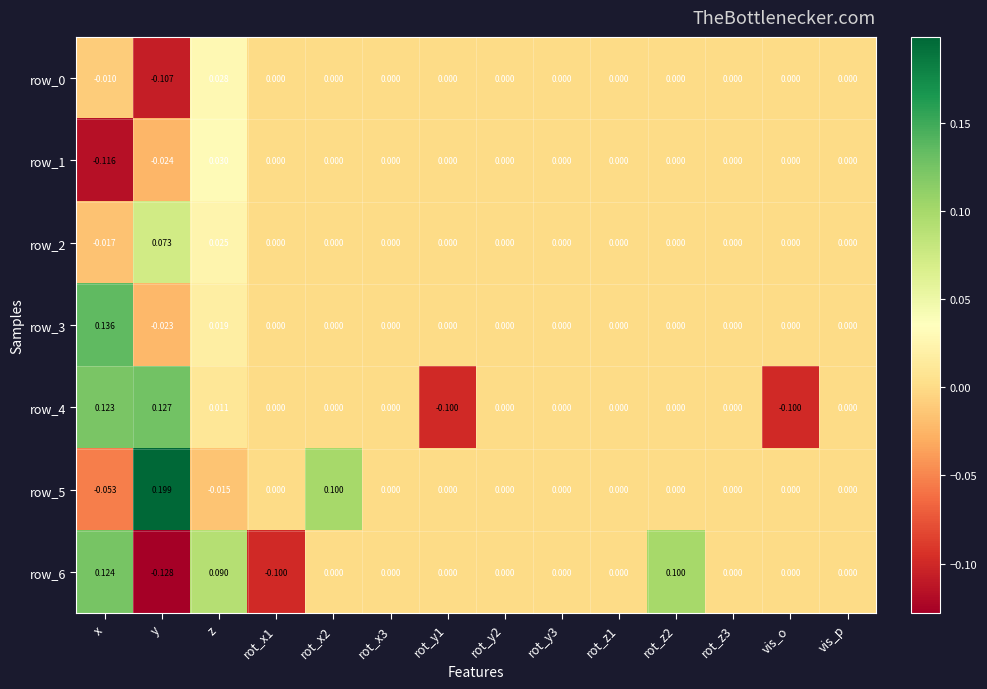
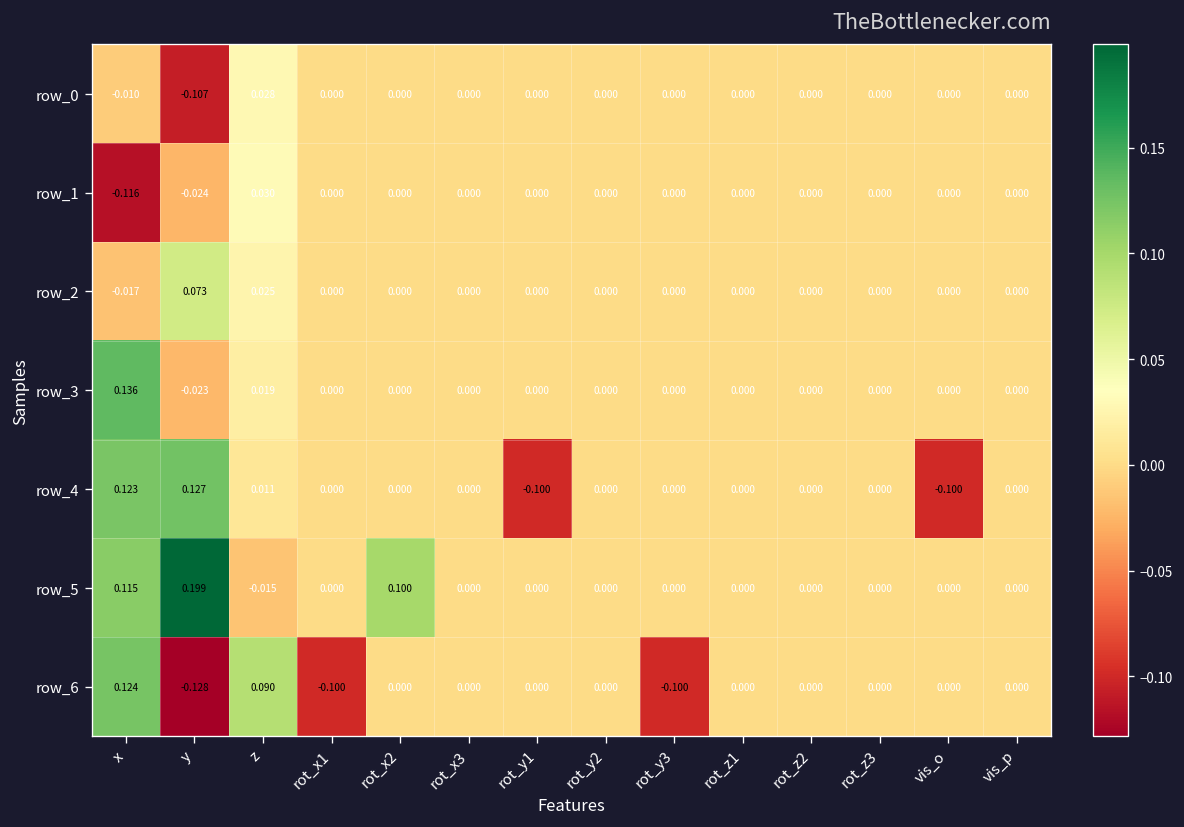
  {
    "row_0": {
      "x": -0.010,
      "y": -0.107,
      "z": 0.028,
      "rot_x1": 0.000,
      "rot_x2": 0.000,
      "rot_x3": 0.000,
      "rot_y1": 0.000,
      "rot_y2": 0.000,
      "rot_y3": 0.000,
      "rot_z1": 0.000,
      "rot_z2": 0.000,
      "rot_z3": 0.000,
      "vis_o": 0.000,
      "vis_p": 0.000
    },
    "row_1": {
      "x": -0.116,
      "y": -0.024,
      "z": 0.030,
      "rot_x1": 0.000,
      "rot_x2": 0.000,
      "rot_x3": 0.000,
      "rot_y1": 0.000,
      "rot_y2": 0.000,
      "rot_y3": 0.000,
      "rot_z1": 0.000,
      "rot_z2": 0.000,
      "rot_z3": 0.000,
      "vis_o": 0.000,
      "vis_p": 0.000
    },
    "row_2": {
      "x": -0.017,
      "y": 0.073,
      "z": 0.025,
      "rot_x1": 0.000,
      "rot_x2": 0.000,
      "rot_x3": 0.000,
      "rot_y1": 0.000,
      "rot_y2": 0.000,
      "rot_y3": 0.000,
      "rot_z1": 0.000,
      "rot_z2": 0.000,
      "rot_z3": 0.000,
      "vis_o": 0.000,
      "vis_p": 0.000
    },
    "row_3": {
      "x": 0.136,
      "y": -0.023,
      "z": 0.019,
      "rot_x1": 0.000,
      "rot_x2": 0.000,
      "rot_x3": 0.000,
      "rot_y1": 0.000,
      "rot_y2": 0.000,
      "rot_y3": 0.000,
      "rot_z1": 0.000,
      "rot_z2": 0.000,
      "rot_z3": 0.000,
      "vis_o": 0.000,
      "vis_p": 0.000
    },
    "row_4": {
      "x": 0.123,
      "y": 0.127,
      "z": 0.011,
      "rot_x1": 0.000,
      "rot_x2": 0.000,
      "rot_x3": 0.000,
      "rot_y1": -0.100,
      "rot_y2": 0.000,
      "rot_y3": 0.000,
      "rot_z1": 0.000,
      "rot_z2": 0.000,
      "rot_z3": 0.000,
      "vis_o": -0.100,
      "vis_p": 0.000
    },
    "row_5": {
-     "x": -0.053,
+     "x": 0.115,
      "y": 0.199,
      "z": -0.015,
      "rot_x1": 0.000,
      "rot_x2": 0.100,
      "rot_x3": 0.000,
      "rot_y1": 0.000,
      "rot_y2": 0.000,
      "rot_y3": 0.000,
      "rot_z1": 0.000,
      "rot_z2": 0.000,
      "rot_z3": 0.000,
      "vis_o": 0.000,
      "vis_p": 0.000
    },
    "row_6": {
      "x": 0.124,
      "y": -0.128,
      "z": 0.090,
      "rot_x1": -0.100,
      "rot_x2": 0.000,
      "rot_x3": 0.000,
      "rot_y1": 0.000,
      "rot_y2": 0.000,
-     "rot_y3": 0.000,
+     "rot_y3": -0.100,
      "rot_z1": 0.000,
-     "rot_z2": 0.100,
+     "rot_z2": 0.000,
      "rot_z3": 0.000,
      "vis_o": 0.000,
      "vis_p": 0.000
    }
  }
